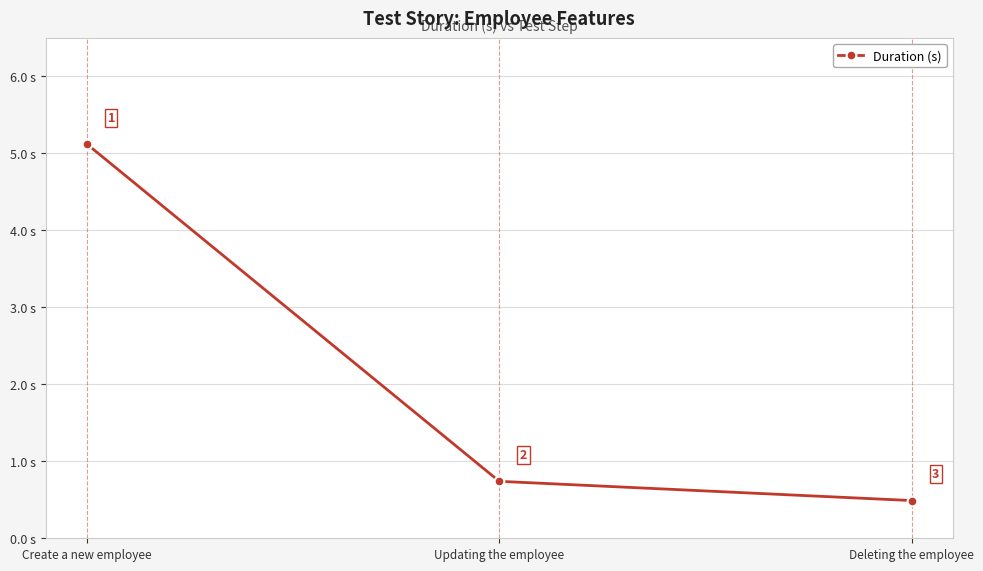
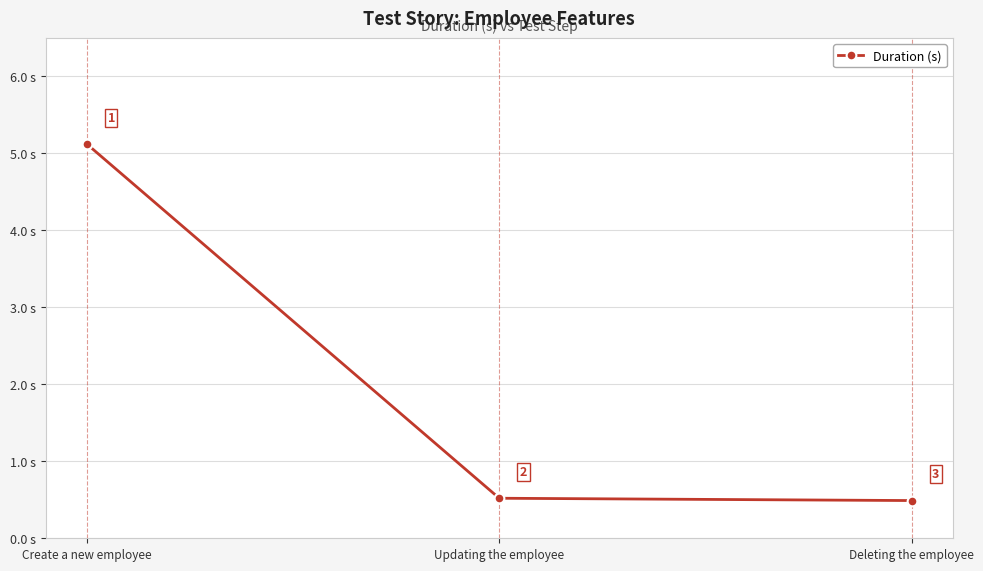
  {
    "Create a new employee": "5.1 s",
-   "Updating the employee": "0.7 s",
+   "Updating the employee": "0.5 s",
    "Deleting the employee": "0.5 s"
  }
